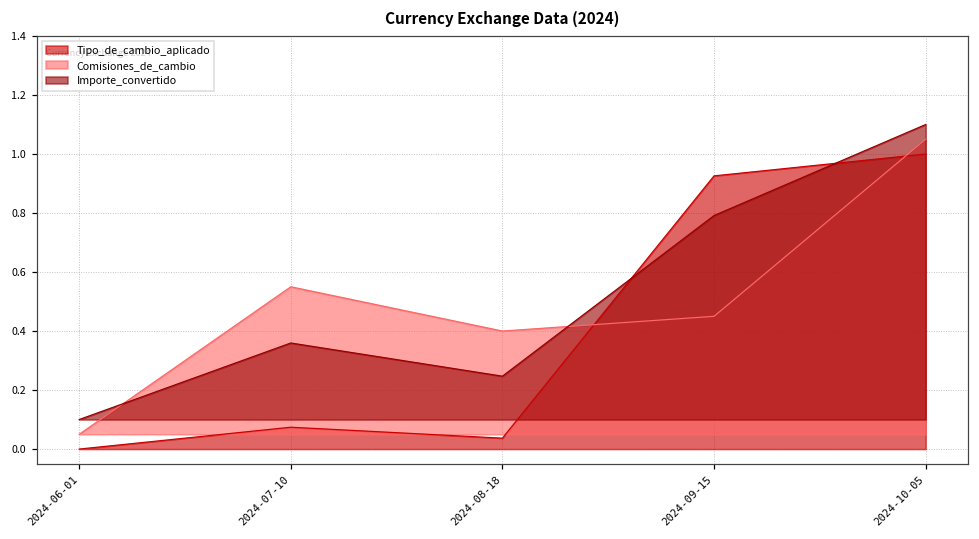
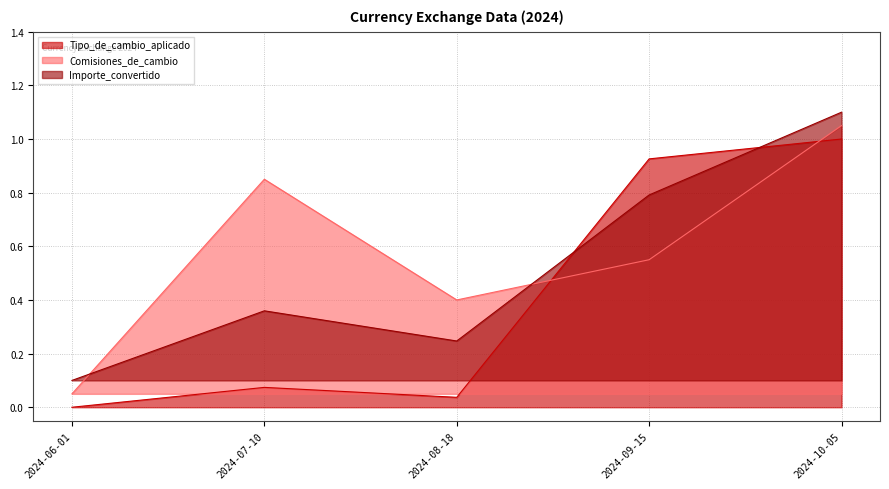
  {
    "Comisiones_de_cambio": {
      "2024-06-01": 0.05,
-     "2024-07-10": 0.55,
+     "2024-07-10": 0.85,
      "2024-08-18": 0.40,
-     "2024-09-15": 0.45,
+     "2024-09-15": 0.55,
      "2024-10-05": 1.05
    }
  }
